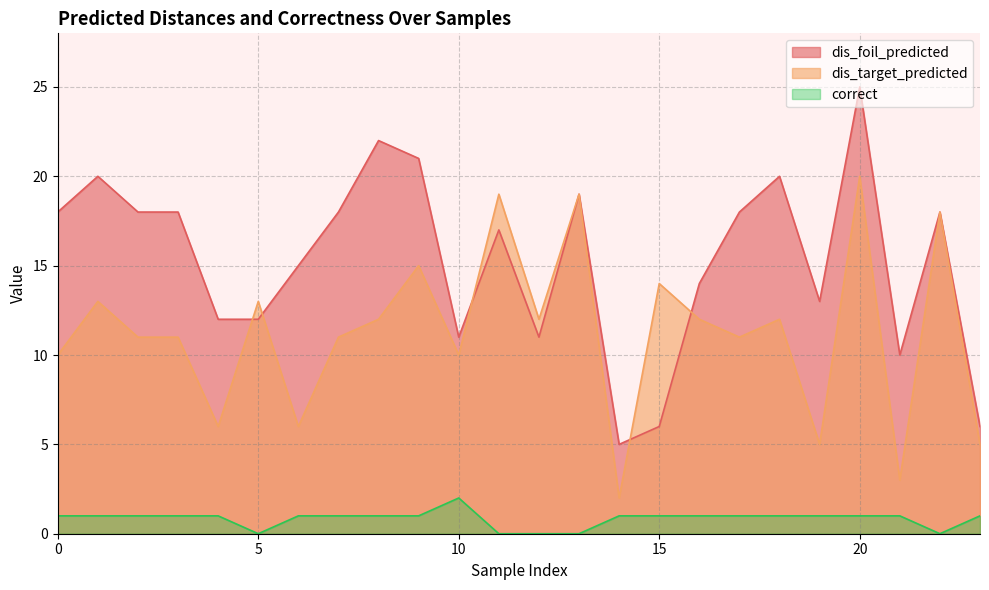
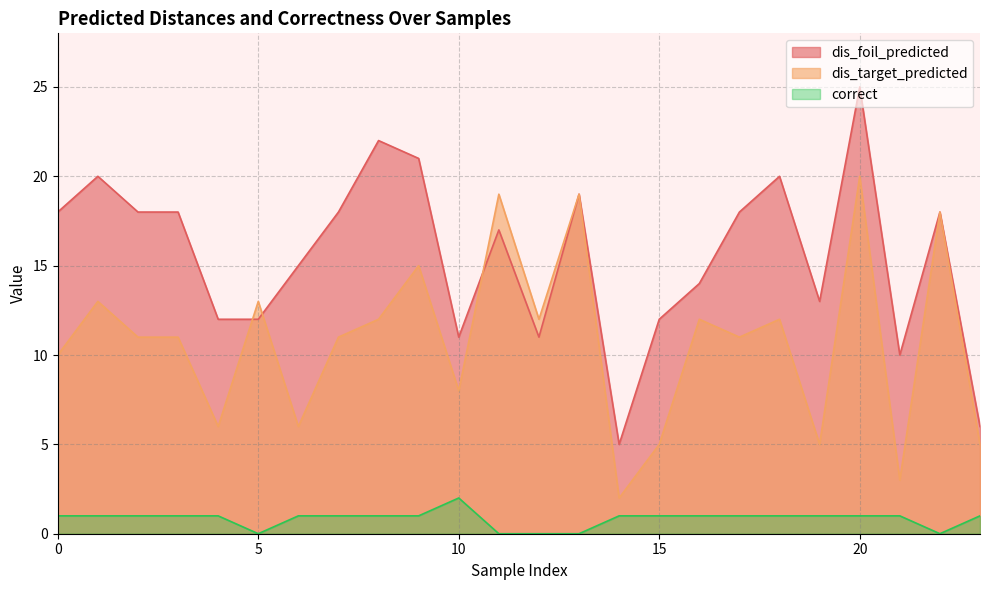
  {
    "dis_foil_predicted": {
      "0": 18,
      "5": 12,
      "10": 11,
-     "15": 6
+     "15": 12
    },
    "dis_target_predicted": {
      "0": 10,
      "5": 13,
-     "10": 10,
-     "15": 14,
+     "10": 8,
+     "15": 5,
      "20": 20
    },
    "correct": {
      "0": 1,
      "5": 0,
      "10": 2,
      "15": 1,
      "20": 1
    }
  }
